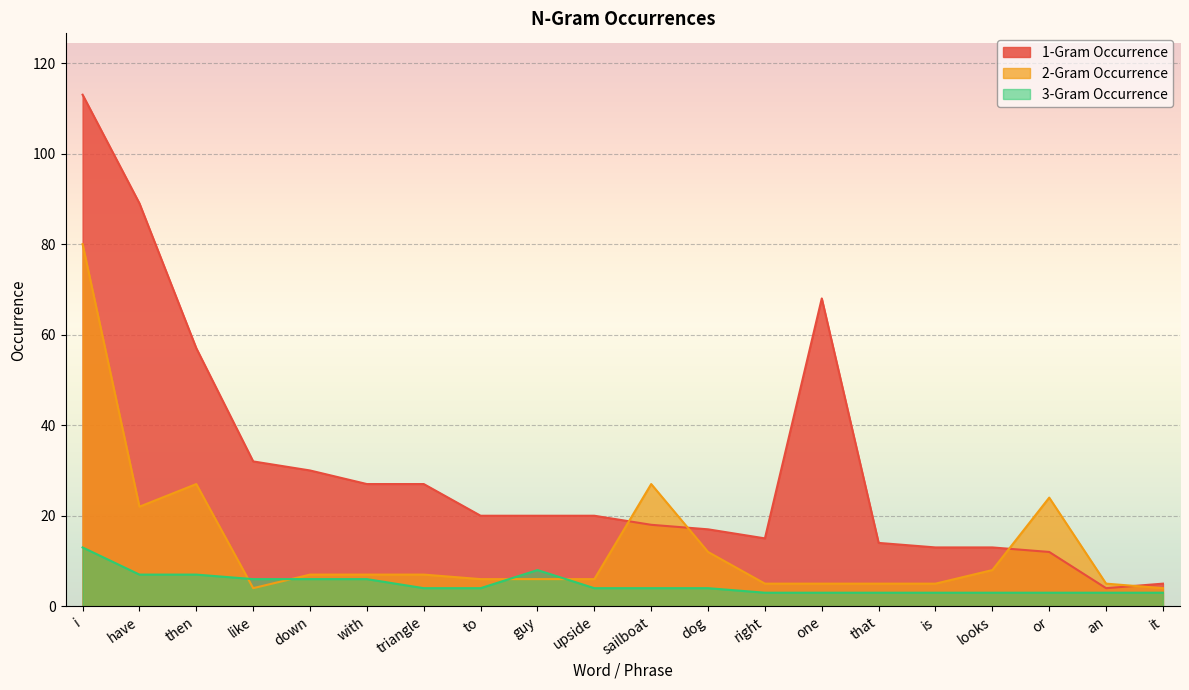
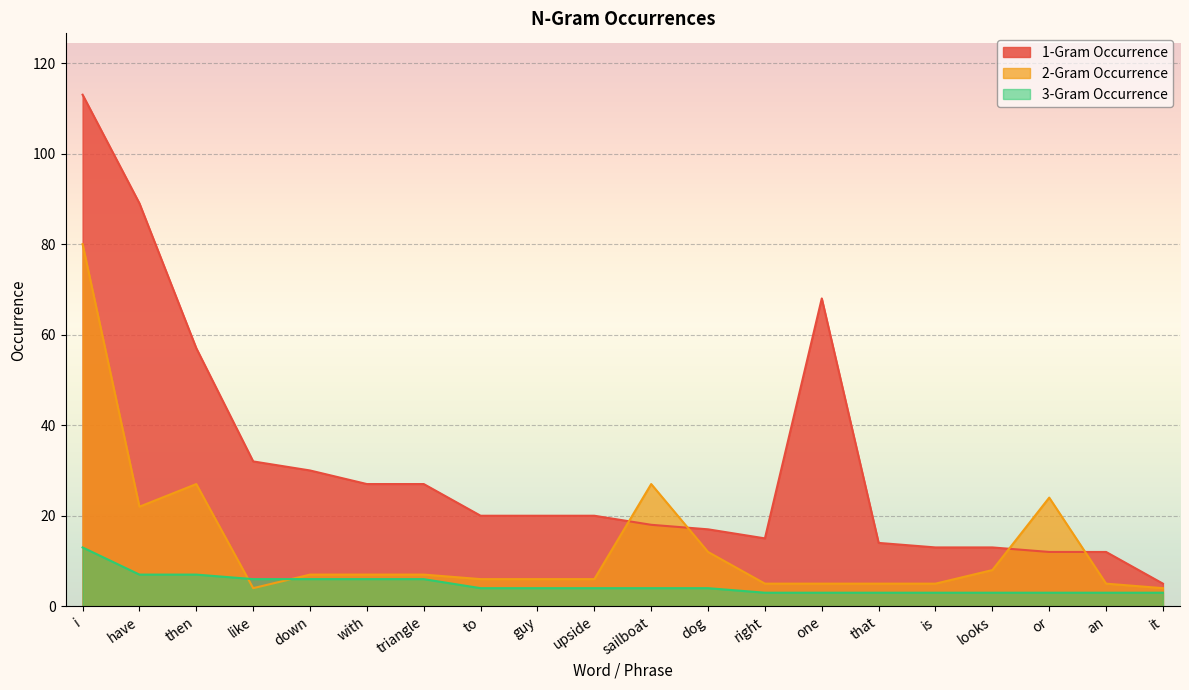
  {
    "1-Gram Occurrence": {
      "i": 113,
      "have": 89,
      "then": 57,
      "like": 32,
      "down": 30,
      "with": 27,
      "triangle": 27,
      "to": 20,
      "guy": 20,
      "upside": 20,
      "sailboat": 18,
      "dog": 17,
      "right": 15,
      "one": 68,
      "that": 14,
      "is": 13,
      "looks": 13,
      "or": 12,
-     "an": 4,
+     "an": 12,
      "it": 5
    },
    "2-Gram Occurrence": {
      "i": 80,
      "have": 22,
      "then": 27,
      "like": 4,
      "down": 7,
      "with": 7,
      "triangle": 7,
      "to": 6,
      "guy": 6,
      "upside": 6,
      "sailboat": 27,
      "dog": 12,
      "right": 5,
      "one": 5,
      "that": 5,
      "is": 5,
      "looks": 8,
      "or": 24,
      "an": 5,
      "it": 4
    },
    "3-Gram Occurrence": {
      "i": 13,
      "have": 7,
      "then": 7,
      "like": 6,
      "down": 6,
      "with": 6,
-     "triangle": 4,
+     "triangle": 6,
      "to": 4,
-     "guy": 8,
+     "guy": 4,
      "upside": 4,
      "sailboat": 4,
      "dog": 4,
      "right": 3,
      "one": 3,
      "that": 3,
      "is": 3,
      "looks": 3,
      "or": 3,
      "an": 3,
      "it": 3
    }
  }
